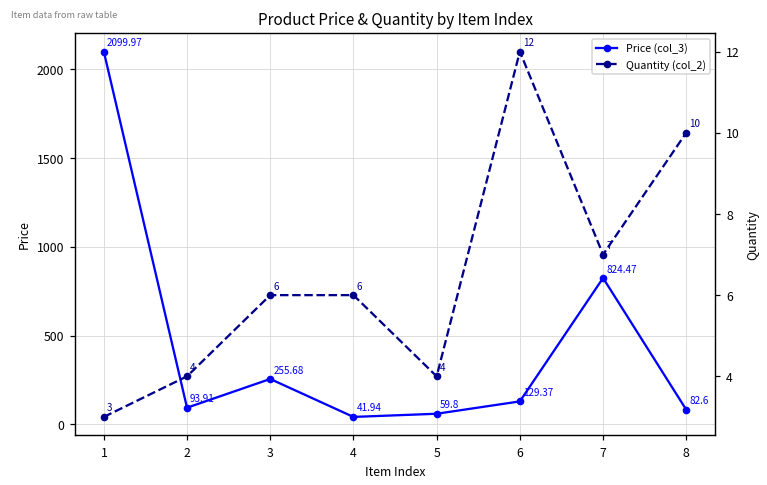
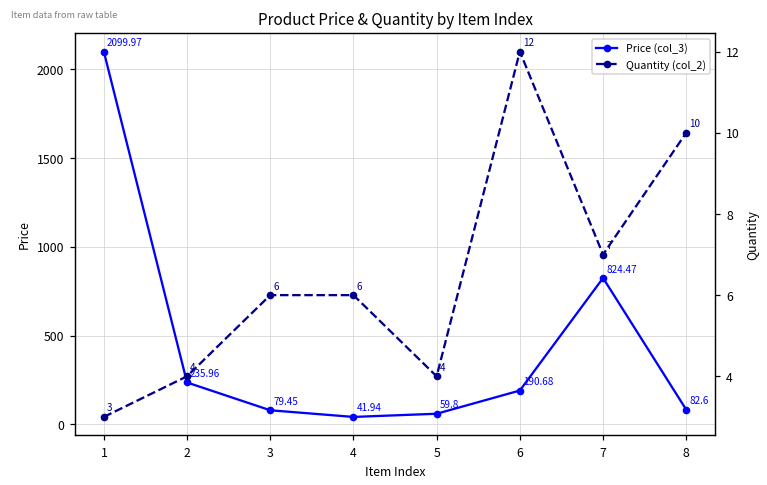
  {
    "Price (col_3)": {
      "1": 2099.97,
-     "2": 93.91,
-     "3": 255.68,
+     "2": 235.96,
+     "3": 79.45,
      "4": 41.94,
      "5": 59.8,
-     "6": 129.37,
+     "6": 190.68,
      "7": 824.47,
      "8": 82.6
    },
    "Quantity (col_2)": {
      "1": 3,
      "3": 6,
      "4": 6,
      "5": 4,
      "6": 12,
      "7": 7,
      "8": 10
    }
  }
